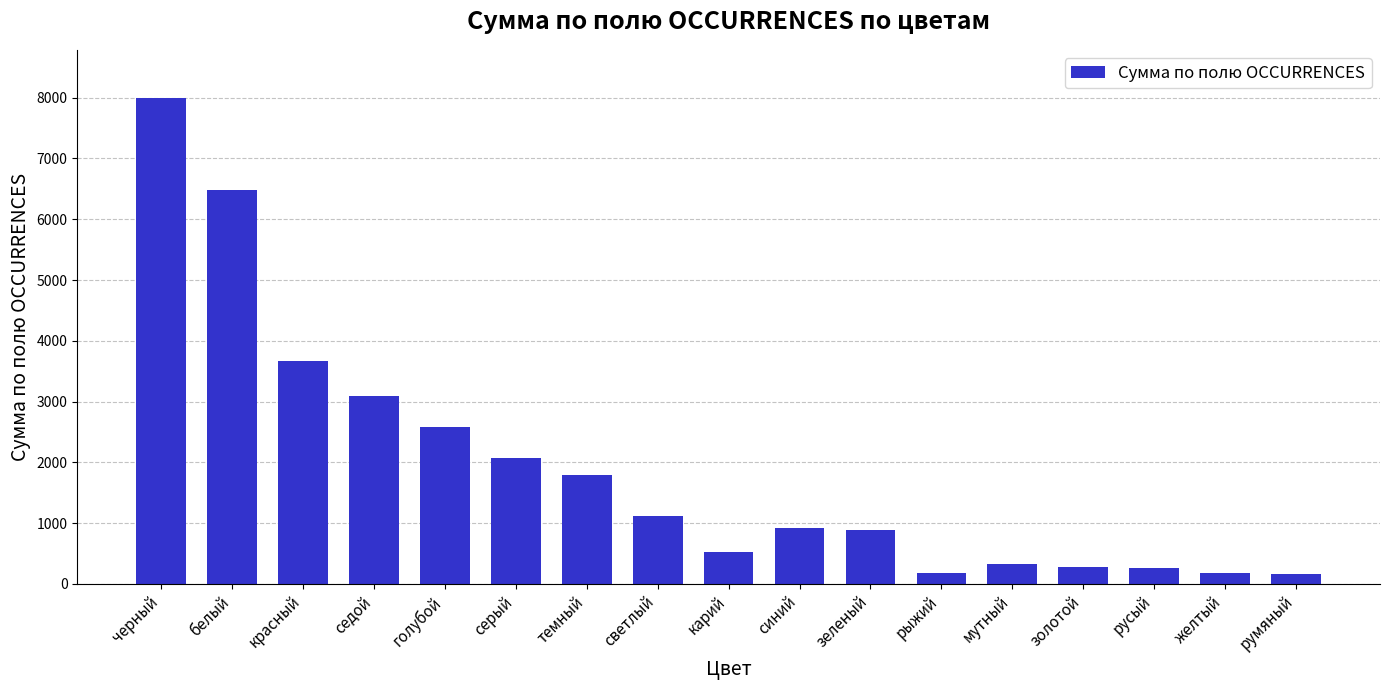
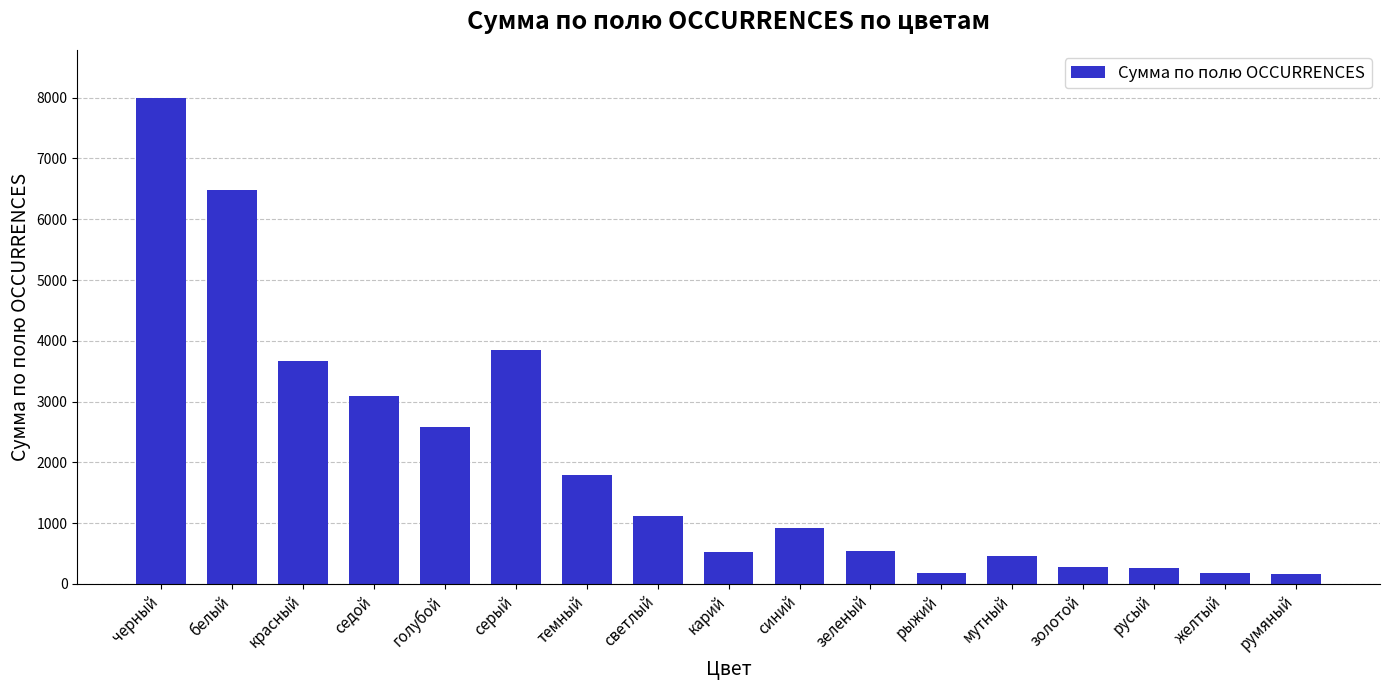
  {
    "черный": 8000,
    "белый": 6500,
    "красный": 3700,
    "седой": 3100,
    "голубой": 2600,
-   "серый": 2100,
+   "серый": 3800,
    "темный": 1800,
    "светлый": 1100,
    "карий": 500,
    "синий": 900,
-   "зеленый": 900,
+   "зеленый": 500,
    "рыжий": 200,
-   "мутный": 300,
+   "мутный": 500,
    "золотой": 300,
    "русый": 300,
    "желтый": 200,
    "румяный": 200
  }
